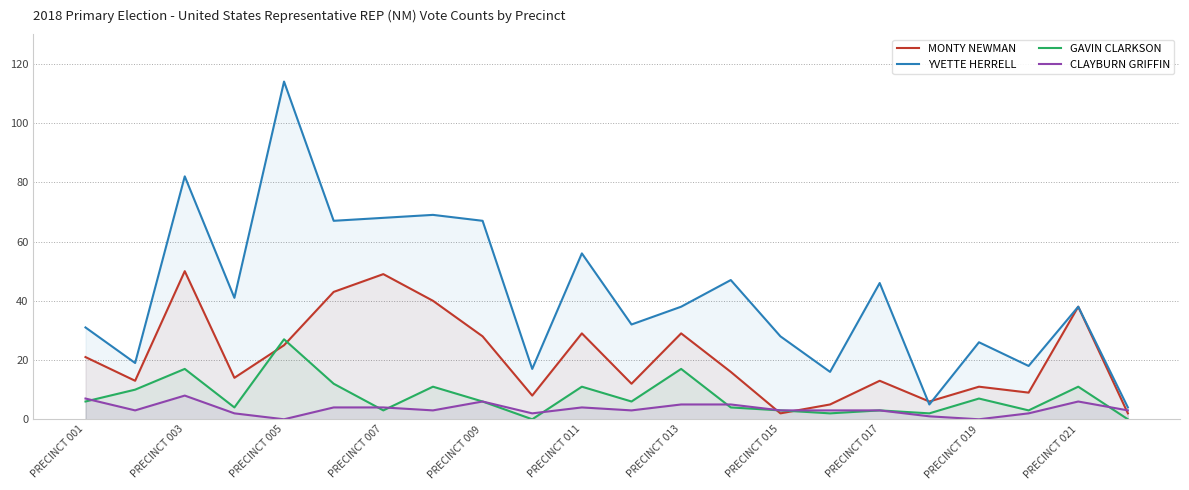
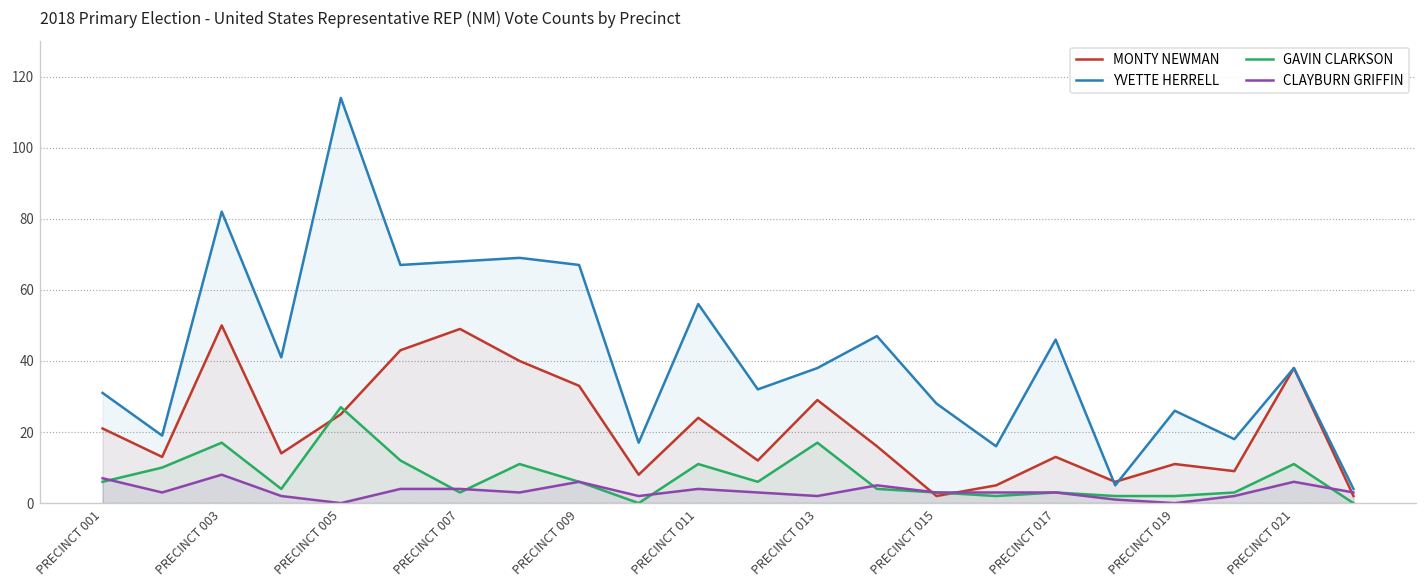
  {
    "MONTY NEWMAN": {
      "PRECINCT 001": 21,
      "PRECINCT 003": 50,
      "PRECINCT 005": 25,
      "PRECINCT 007": 49,
-     "PRECINCT 009": 28,
-     "PRECINCT 011": 29,
+     "PRECINCT 009": 33,
+     "PRECINCT 011": 24,
      "PRECINCT 013": 29,
      "PRECINCT 015": 2,
      "PRECINCT 017": 13,
      "PRECINCT 019": 11
    },
    "YVETTE HERRELL": {
      "PRECINCT 001": 31,
      "PRECINCT 003": 82,
      "PRECINCT 005": 114,
      "PRECINCT 007": 68,
      "PRECINCT 009": 67,
      "PRECINCT 011": 56,
      "PRECINCT 013": 38,
      "PRECINCT 015": 28,
      "PRECINCT 017": 46,
      "PRECINCT 019": 26
    },
    "GAVIN CLARKSON": {
      "PRECINCT 001": 6,
      "PRECINCT 003": 17,
      "PRECINCT 005": 27,
      "PRECINCT 007": 3,
      "PRECINCT 011": 11,
      "PRECINCT 013": 17,
-     "PRECINCT 019": 7,
+     "PRECINCT 019": 2,
      "PRECINCT 021": 11
    },
    "CLAYBURN GRIFFIN": {
      "PRECINCT 001": 7,
      "PRECINCT 003": 8,
      "PRECINCT 005": 0,
      "PRECINCT 007": 4,
      "PRECINCT 011": 4,
-     "PRECINCT 013": 5,
+     "PRECINCT 013": 2,
      "PRECINCT 019": 0,
      "PRECINCT 021": 6
    }
  }
